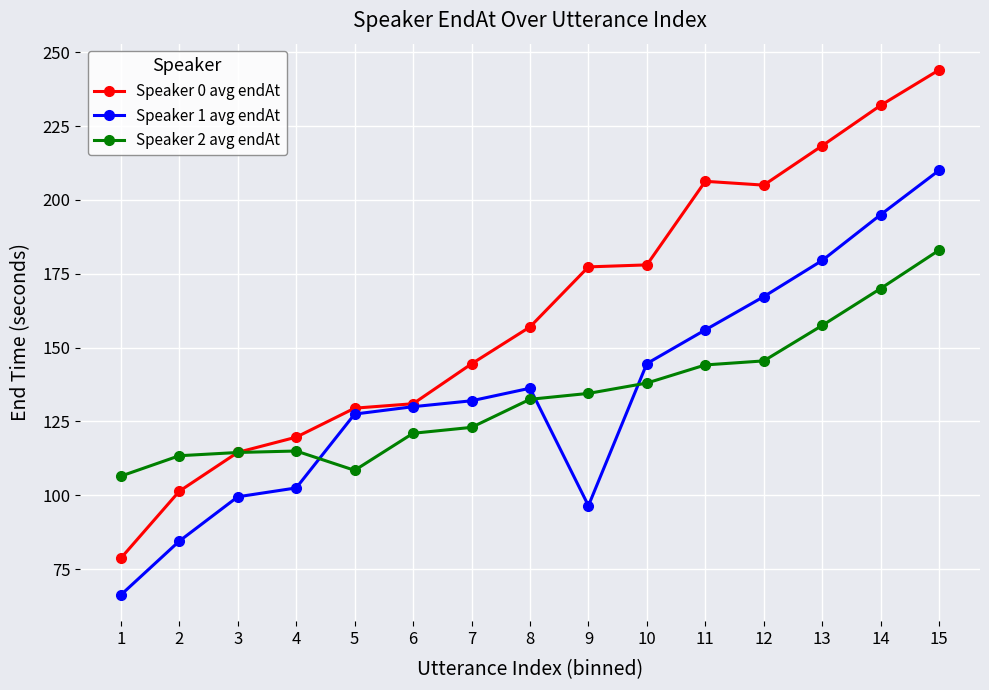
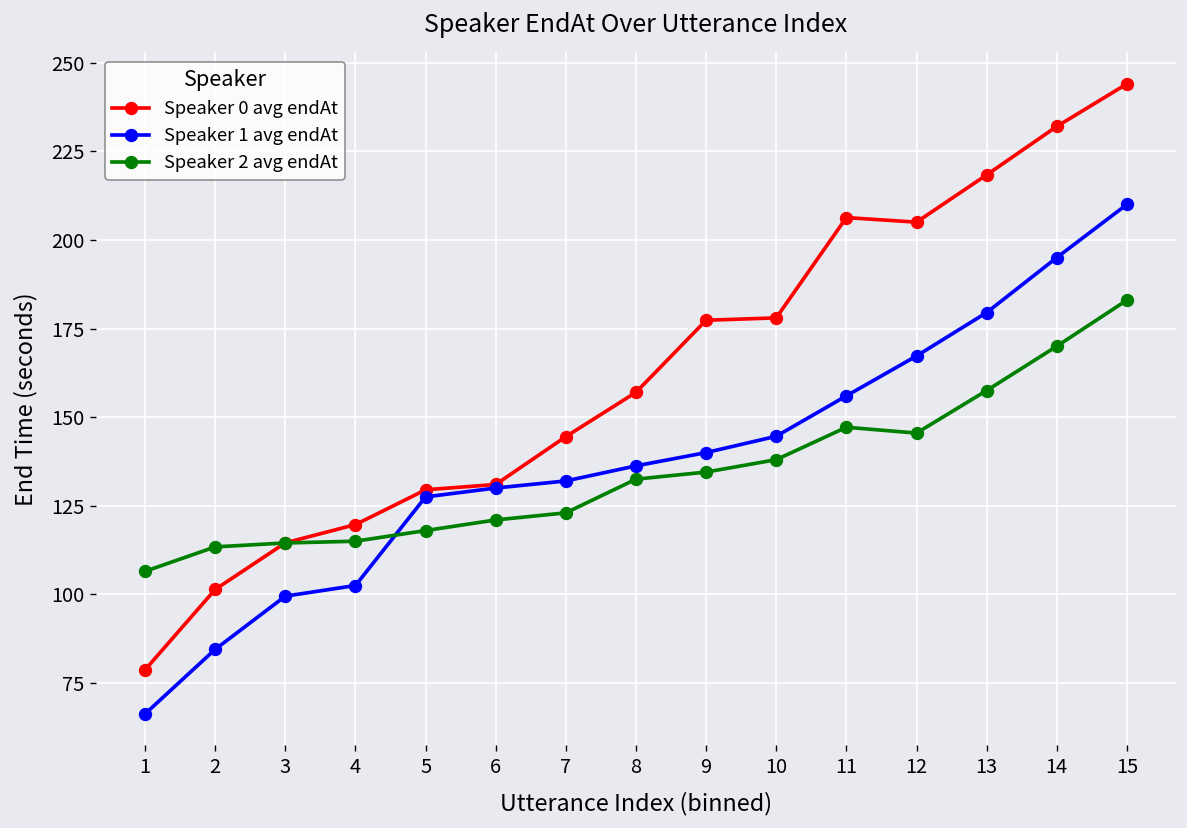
  {
    "Speaker 0 avg endAt": {
      "1": 79,
      "2": 101,
      "4": 120,
      "5": 130,
      "6": 131,
      "7": 145,
      "8": 157,
      "9": 177,
      "10": 178,
      "11": 206,
      "12": 205,
      "13": 218,
      "14": 232,
      "15": 244
    },
    "Speaker 1 avg endAt": {
      "1": 66,
      "2": 85,
      "3": 100,
      "4": 103,
      "5": 128,
      "6": 130,
      "7": 132,
      "8": 136,
-     "9": 96,
+     "9": 140,
      "10": 145,
      "11": 156,
      "12": 167,
      "13": 180,
      "14": 195,
      "15": 210
    },
    "Speaker 2 avg endAt": {
      "1": 107,
      "2": 113,
      "4": 115,
-     "5": 108,
+     "5": 118,
      "6": 121,
      "7": 123,
      "8": 133,
      "9": 135,
      "10": 138,
-     "11": 144,
+     "11": 147,
      "12": 146,
      "13": 158,
      "14": 170,
      "15": 183
    }
  }
